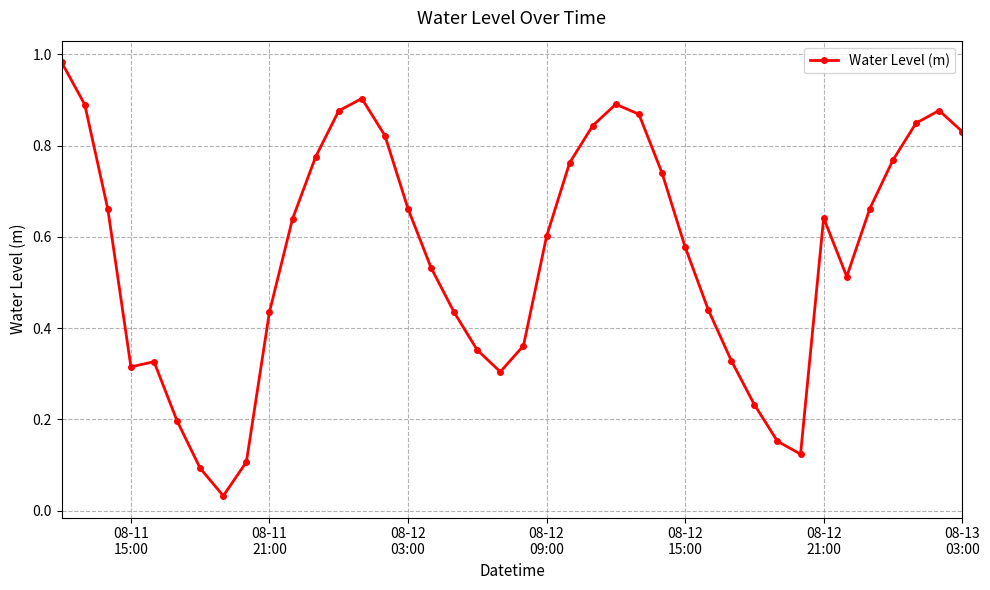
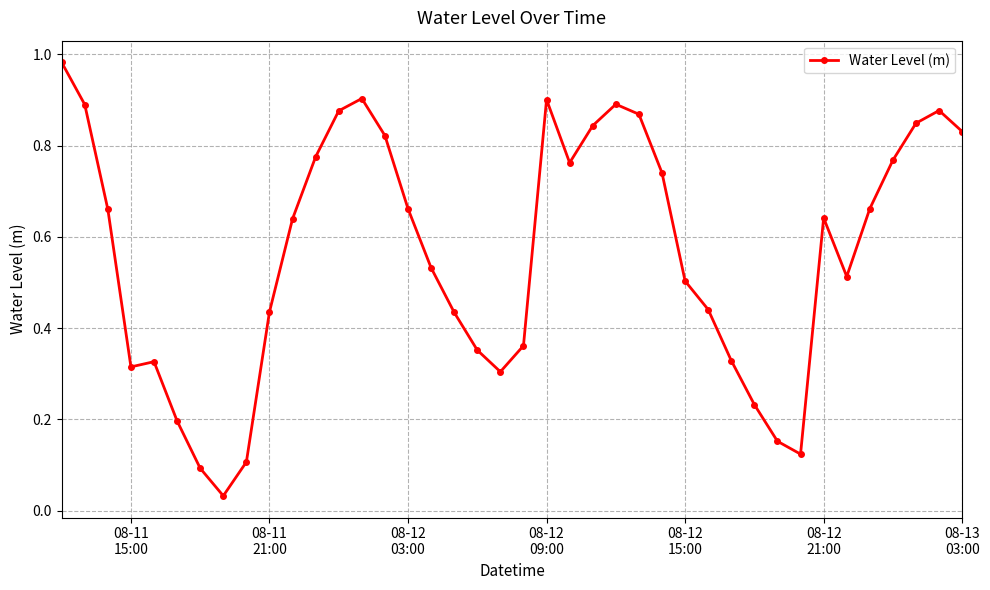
  {
    "08-11 15:00": 0.31,
    "08-11 21:00": 0.44,
    "08-12 03:00": 0.66,
-   "08-12 09:00": 0.60,
-   "08-12 15:00": 0.58,
+   "08-12 09:00": 0.90,
+   "08-12 15:00": 0.50,
    "08-12 21:00": 0.64,
    "08-13 03:00": 0.83
  }
